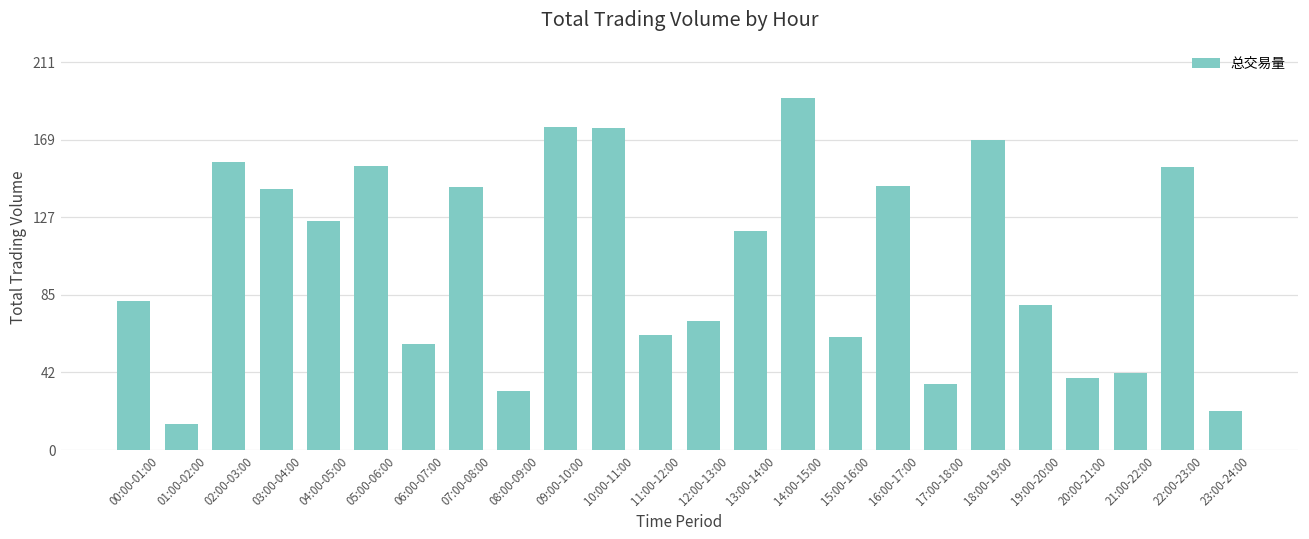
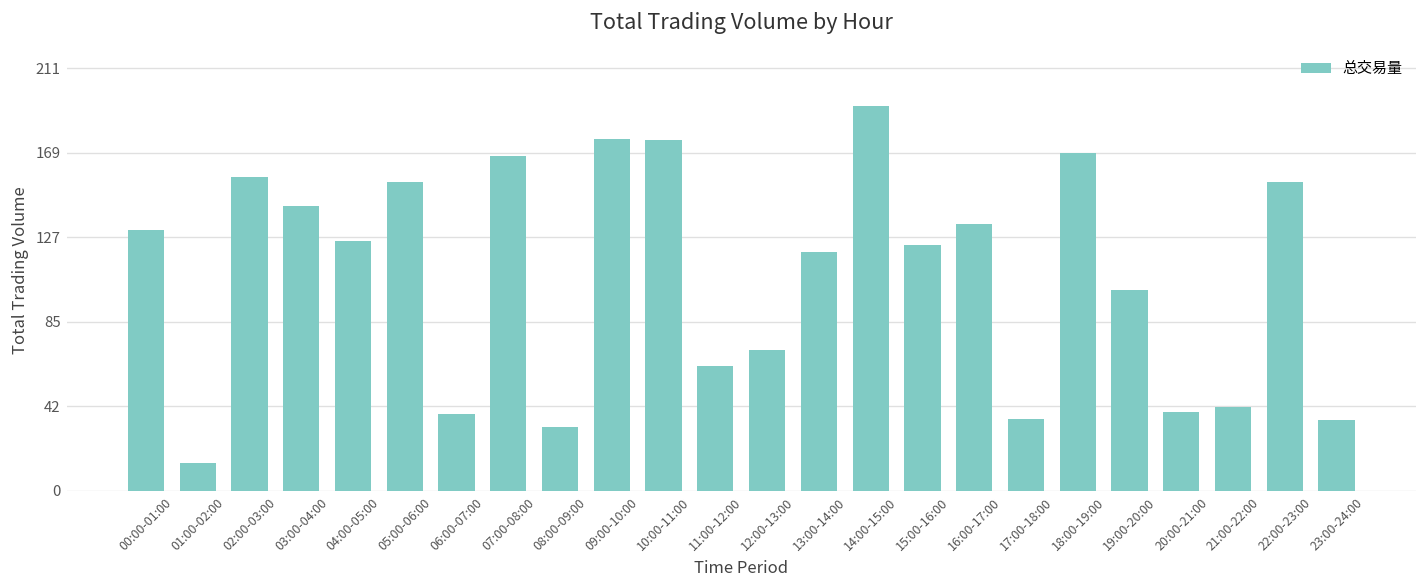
  {
-   "00:00-01:00": 81,
+   "00:00-01:00": 130,
    "01:00-02:00": 14,
    "02:00-03:00": 157,
    "03:00-04:00": 142,
    "04:00-05:00": 125,
    "05:00-06:00": 155,
-   "06:00-07:00": 58,
-   "07:00-08:00": 143,
+   "06:00-07:00": 38,
+   "07:00-08:00": 168,
    "08:00-09:00": 32,
    "09:00-10:00": 176,
    "10:00-11:00": 176,
    "11:00-12:00": 63,
    "12:00-13:00": 70,
    "13:00-14:00": 120,
    "14:00-15:00": 192,
-   "15:00-16:00": 62,
-   "16:00-17:00": 144,
+   "15:00-16:00": 123,
+   "16:00-17:00": 134,
    "17:00-18:00": 36,
    "18:00-19:00": 169,
-   "19:00-20:00": 79,
+   "19:00-20:00": 100,
    "20:00-21:00": 39,
    "21:00-22:00": 42,
    "22:00-23:00": 155,
-   "23:00-24:00": 21
+   "23:00-24:00": 36
  }
